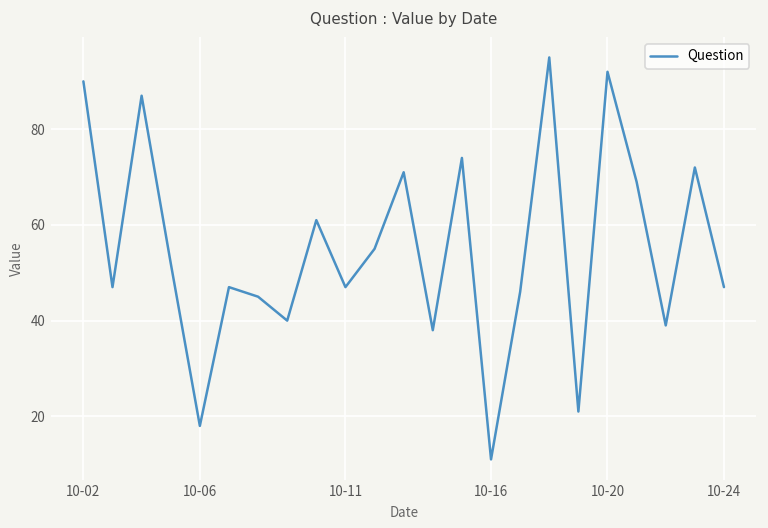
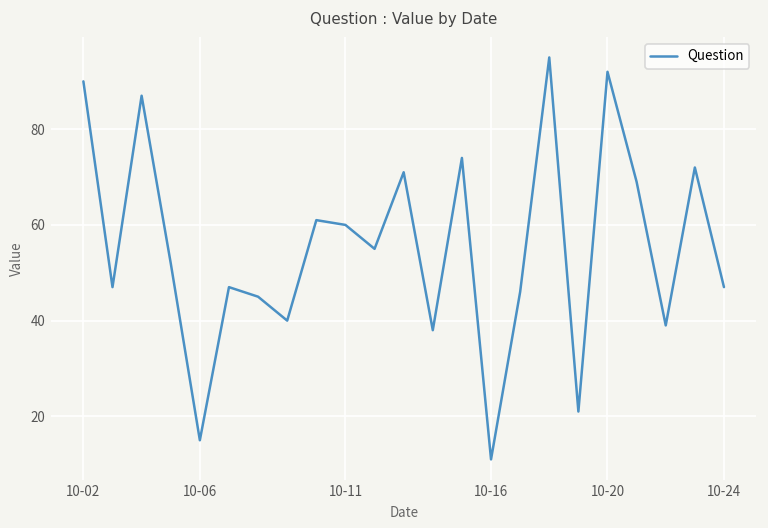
  {
    "10-02": 90,
-   "10-06": 18,
-   "10-11": 47,
+   "10-06": 15,
+   "10-11": 60,
    "10-16": 11,
    "10-20": 92,
    "10-24": 47
  }
